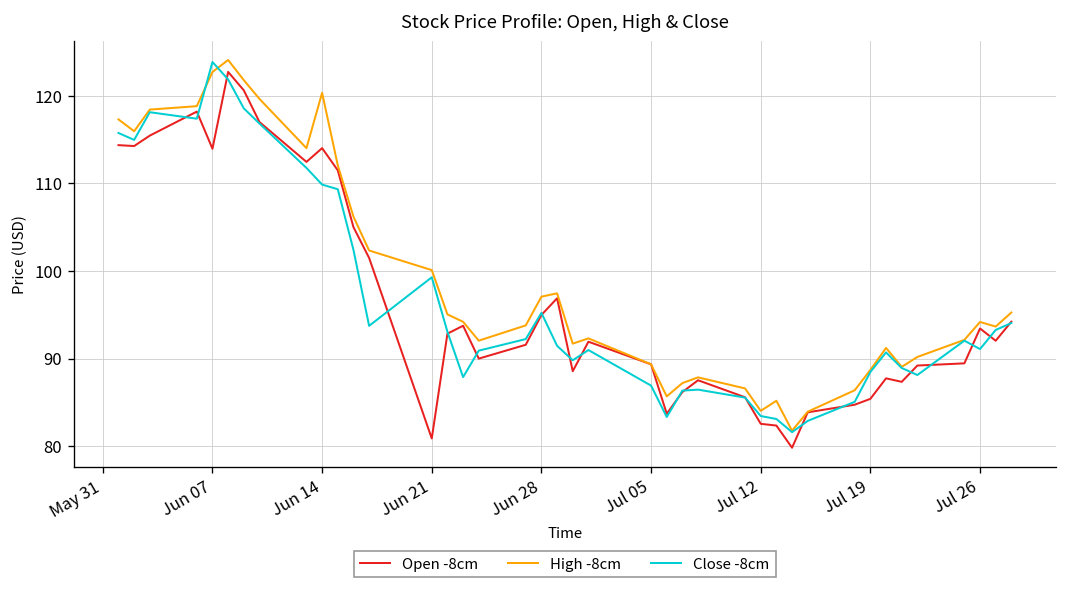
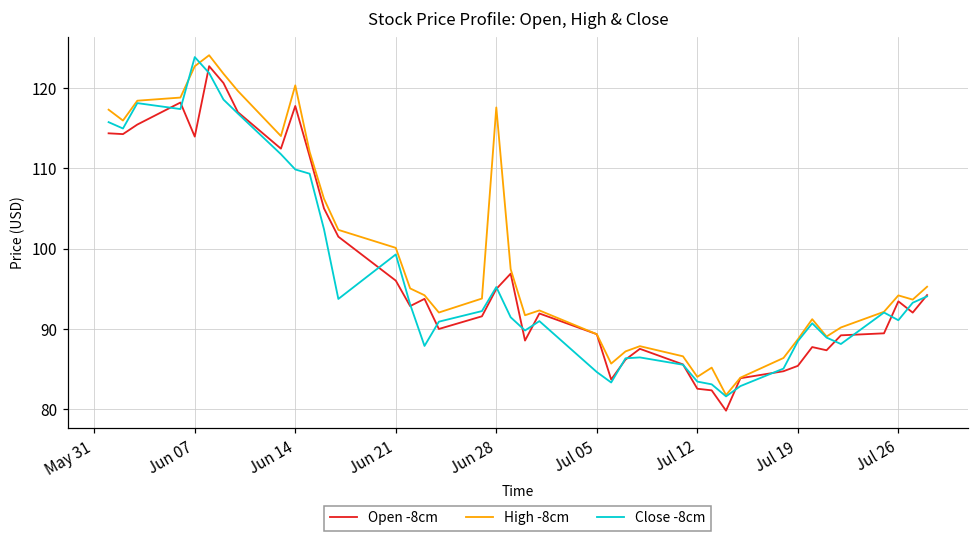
  {
    "Open -8cm": {
      "Jun 07": 114,
-     "Jun 14": 114,
-     "Jun 21": 81,
+     "Jun 14": 118,
+     "Jun 21": 96,
      "Jul 12": 83,
      "Jul 19": 85,
      "Jul 26": 93
    },
    "High -8cm": {
      "Jun 07": 123,
      "Jun 14": 120,
      "Jun 21": 100,
-     "Jun 28": 97,
+     "Jun 28": 118,
      "Jul 12": 84,
      "Jul 26": 94
    },
    "Close -8cm": {
      "Jun 07": 124,
      "Jun 14": 110,
      "Jun 21": 99,
-     "Jul 05": 87,
+     "Jul 05": 85,
      "Jul 12": 83,
      "Jul 26": 91
    }
  }
